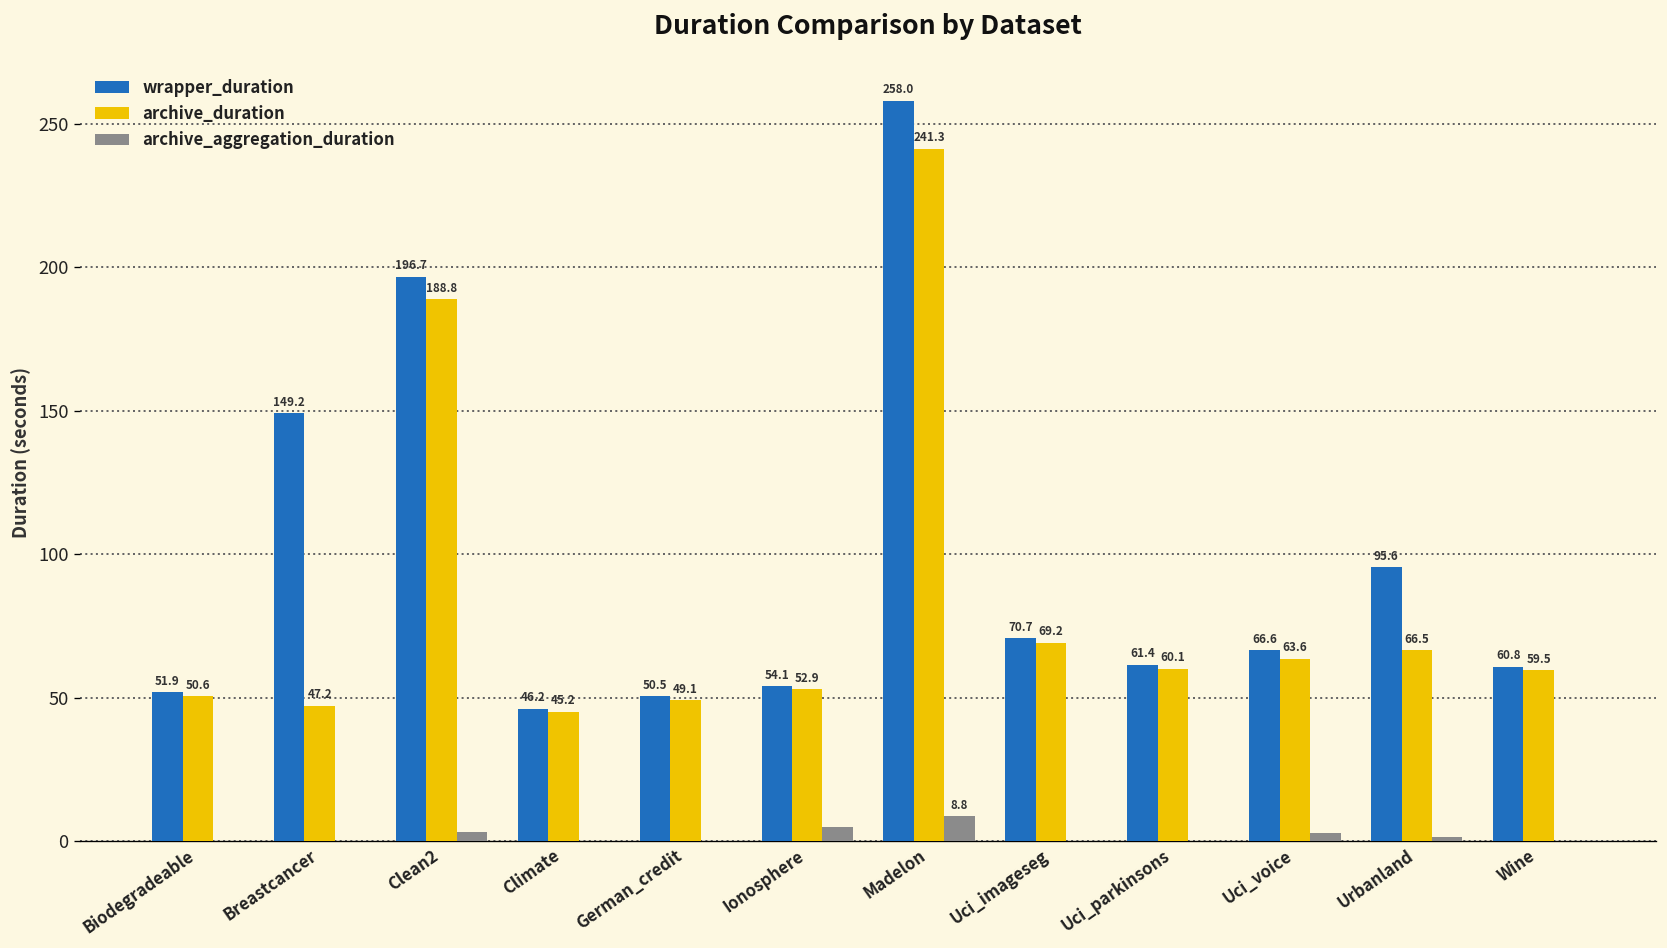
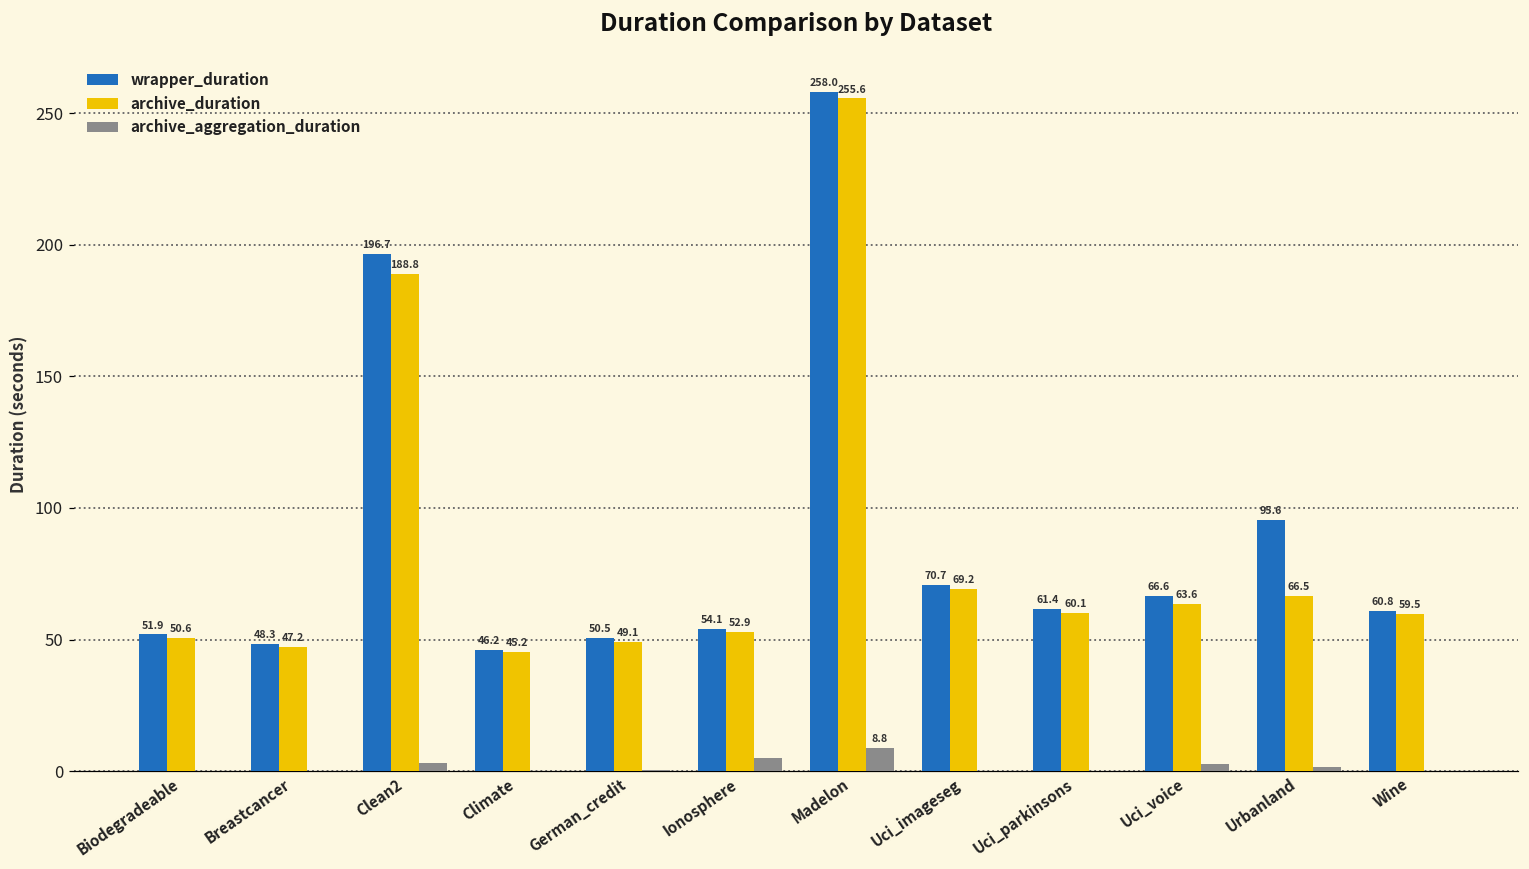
  {
    "wrapper_duration": {
      "Biodegradeable": 51.9,
-     "Breastcancer": 149.2,
+     "Breastcancer": 48.3,
      "Clean2": 196.7,
      "Climate": 46.2,
      "German_credit": 50.5,
      "Ionosphere": 54.1,
      "Madelon": 258.0,
      "Uci_imageseg": 70.7,
      "Uci_parkinsons": 61.4,
      "Uci_voice": 66.6,
      "Urbanland": 95.6,
      "Wine": 60.8
    },
    "archive_duration": {
      "Biodegradeable": 50.6,
      "Breastcancer": 47.2,
      "Clean2": 188.8,
      "Climate": 45.2,
      "German_credit": 49.1,
      "Ionosphere": 52.9,
-     "Madelon": 241.3,
+     "Madelon": 255.6,
      "Uci_imageseg": 69.2,
      "Uci_parkinsons": 60.1,
      "Uci_voice": 63.6,
      "Urbanland": 66.5,
      "Wine": 59.5
    },
    "archive_aggregation_duration": {
      "Madelon": 8.8
    }
  }
